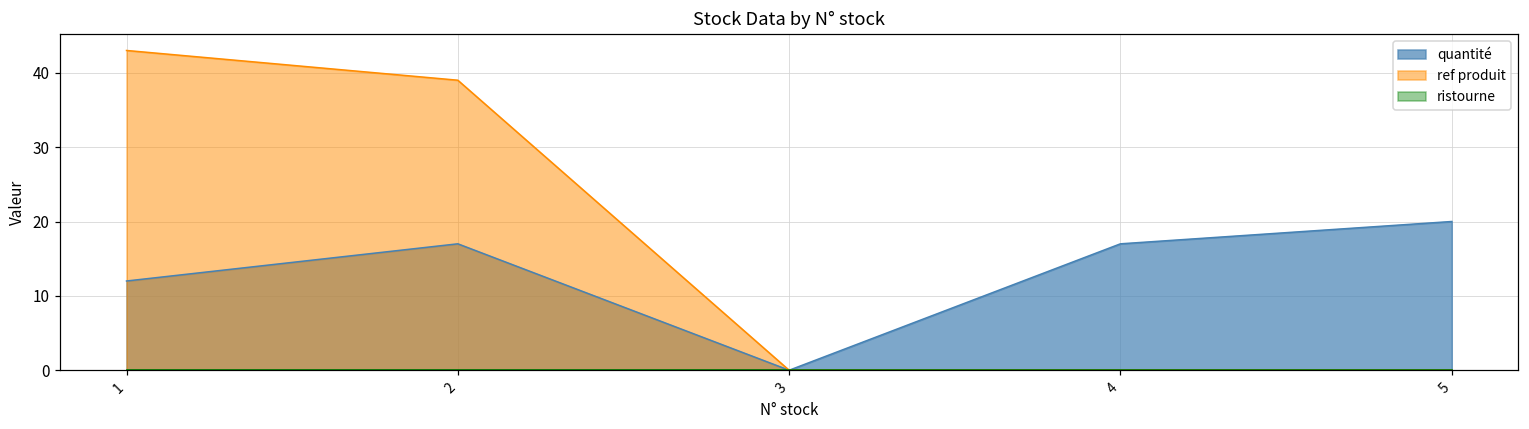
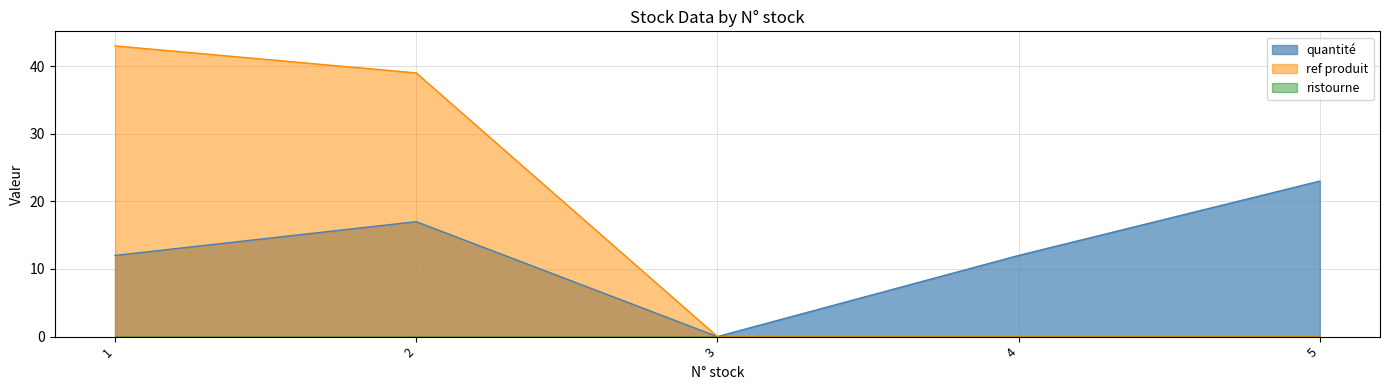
  {
    "quantité": {
      "1": 12,
      "2": 17,
-     "4": 17,
-     "5": 20
+     "4": 12,
+     "5": 23
    },
    "ref produit": {
      "1": 43,
      "2": 39
    },
    "ristourne": {
      "1": 0,
      "2": 0
    }
  }
